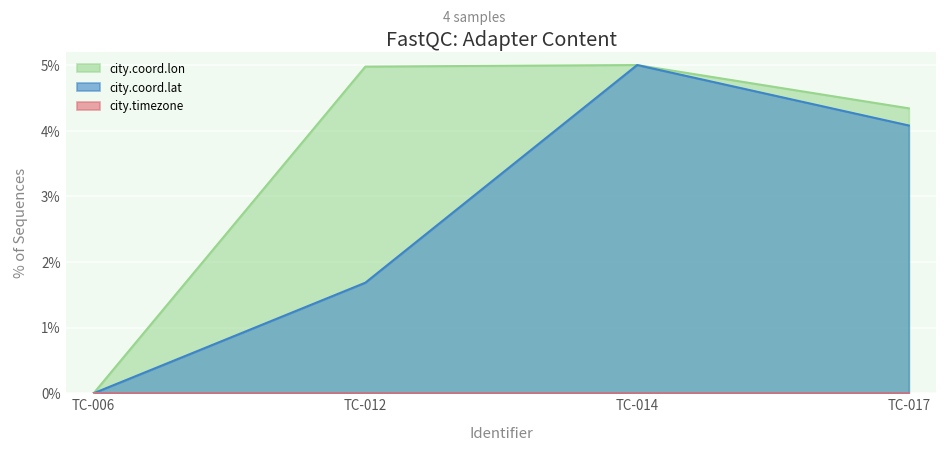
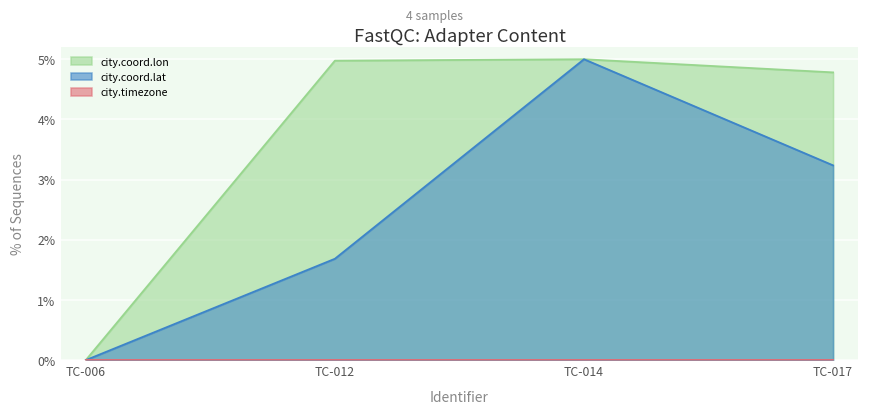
  {
    "city.coord.lon": {
      "TC-012": "5.0%",
-     "TC-017": "4.3%"
+     "TC-017": "4.8%"
    },
    "city.coord.lat": {
      "TC-012": "1.7%",
-     "TC-017": "4.1%"
+     "TC-017": "3.2%"
    },
    "city.timezone": {
      "TC-012": "0.0%",
      "TC-014": "0.0%",
      "TC-017": "0.0%"
    }
  }
